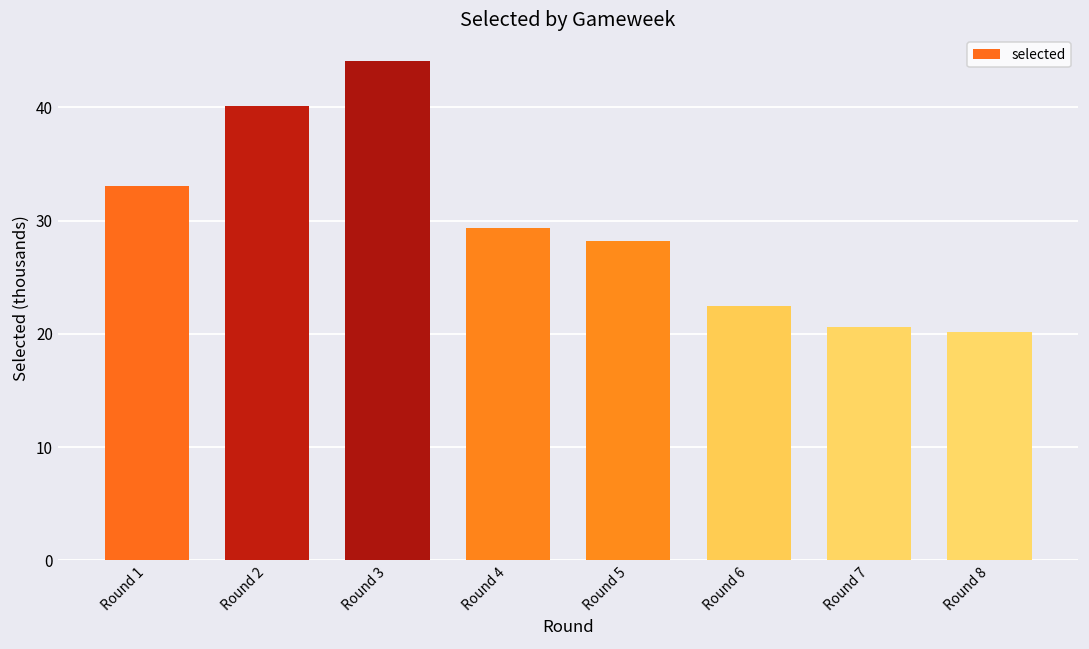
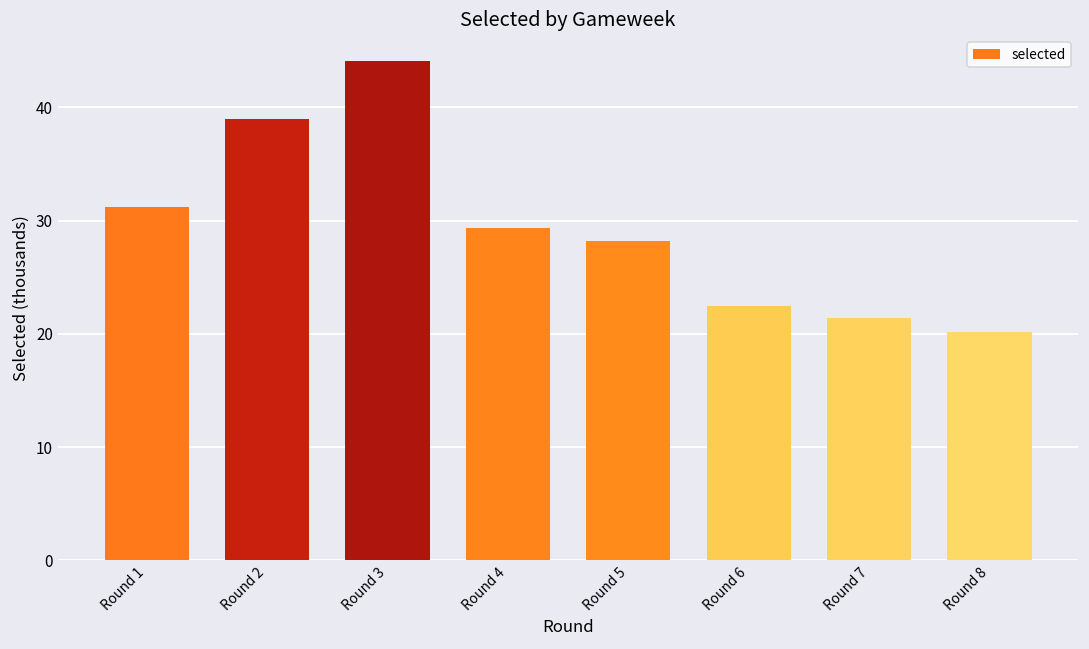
  {
-   "Round 1": 33.1,
-   "Round 2": 40.1,
+   "Round 1": 31.2,
+   "Round 2": 39.0,
    "Round 3": 44.1,
    "Round 4": 29.4,
    "Round 5": 28.2,
    "Round 6": 22.5,
-   "Round 7": 20.6,
+   "Round 7": 21.4,
    "Round 8": 20.2
  }
